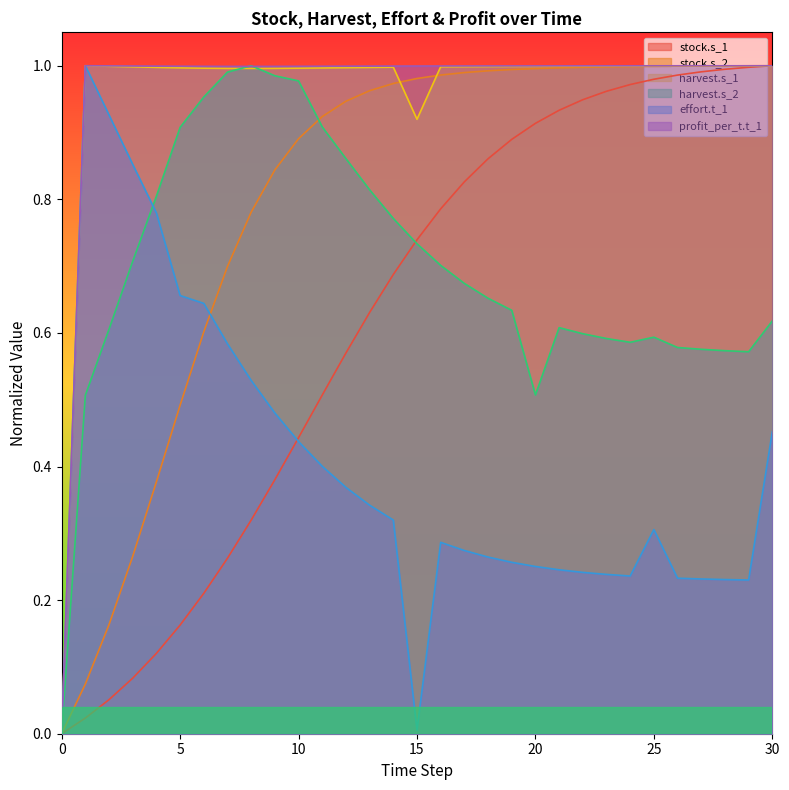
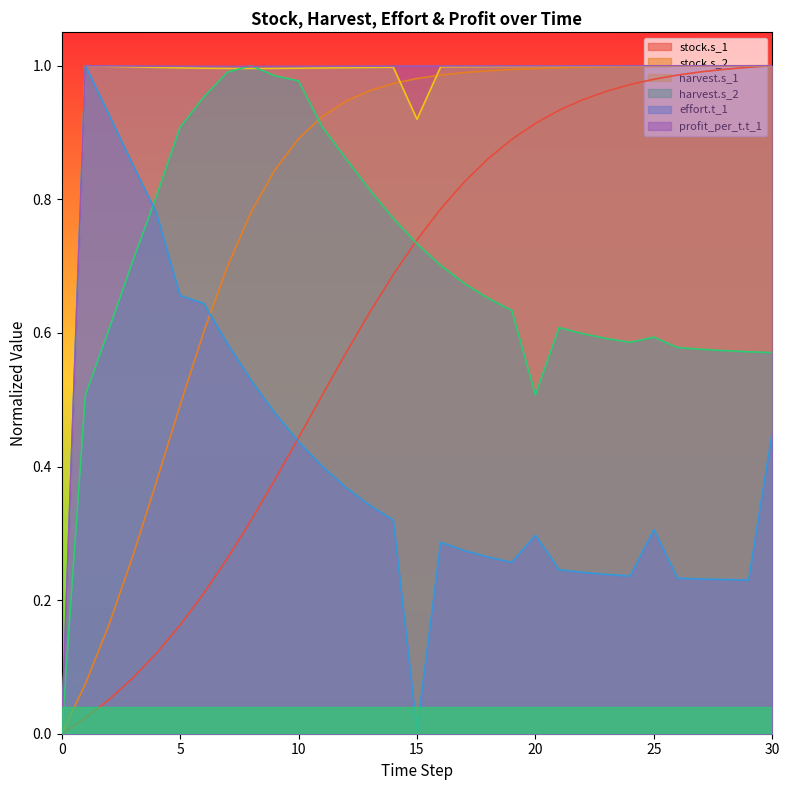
  {
    "harvest.s_1": {
      "15": 0.92
    },
    "harvest.s_2": {
      "5": 0.91,
      "10": 0.98,
      "15": 0.73,
      "20": 0.51,
      "25": 0.59,
-     "30": 0.62
+     "30": 0.57
    },
    "effort.t_1": {
      "5": 0.66,
      "10": 0.44,
-     "20": 0.25,
+     "20": 0.30,
      "25": 0.31,
      "30": 0.45
    },
    "profit_per_t.t_1": {
      "15": 1.00
    }
  }
